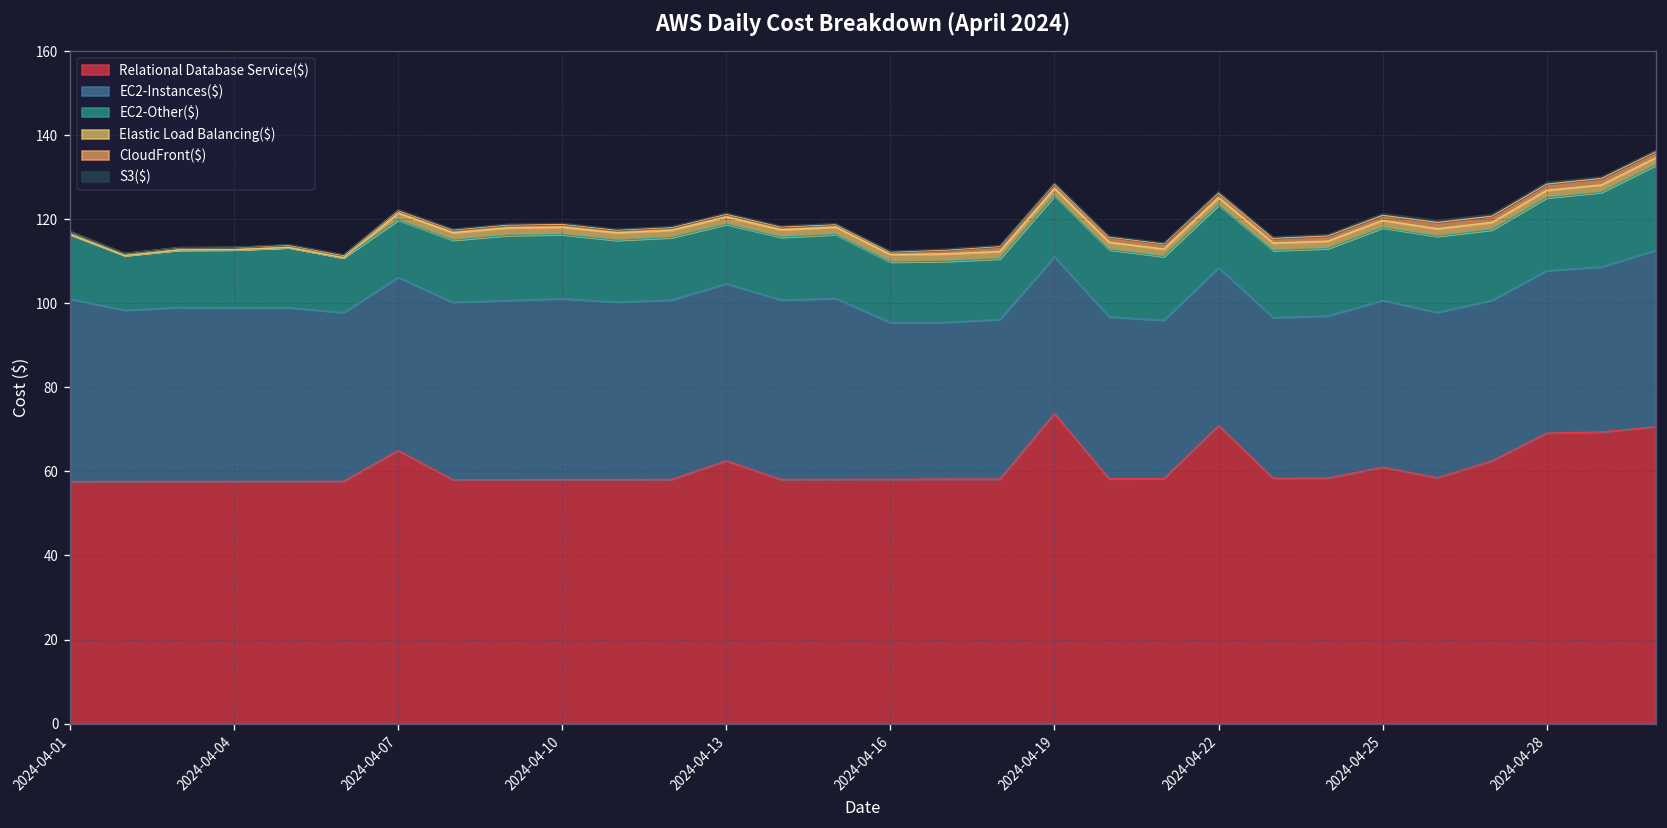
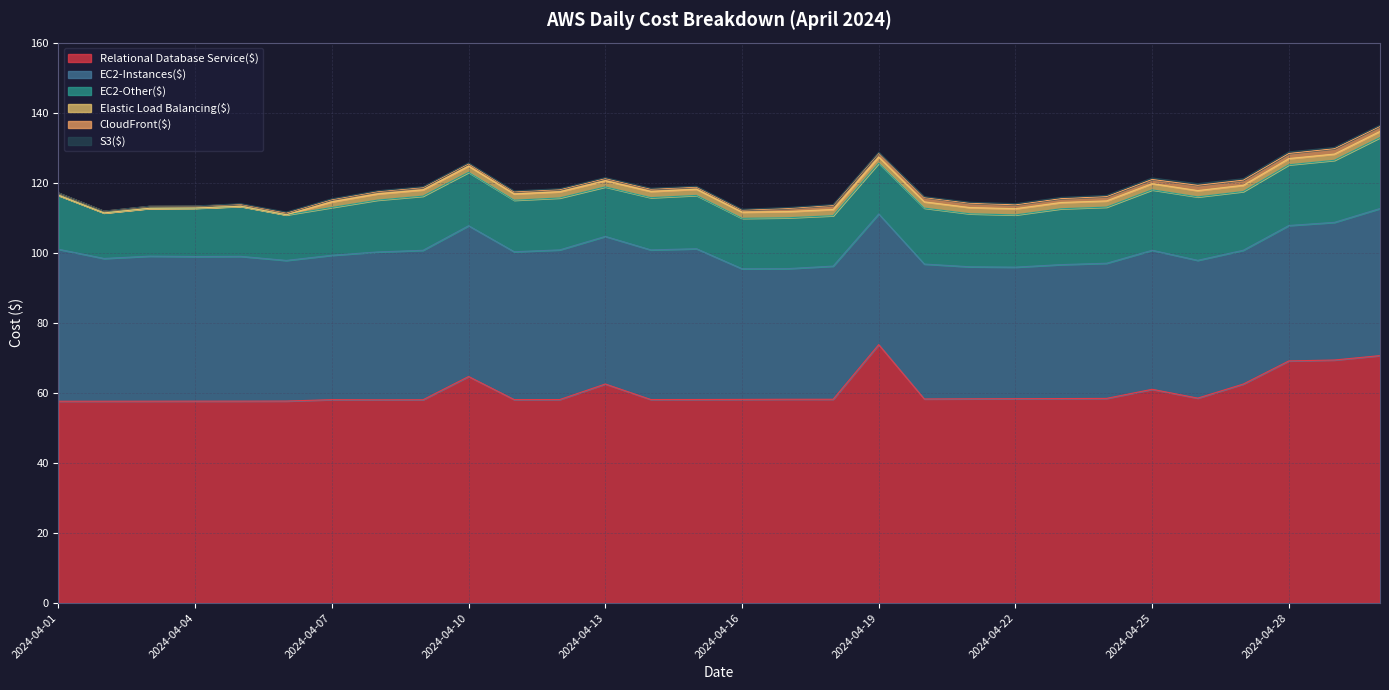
  {
    "Relational Database Service($)": {
      "2024-04-01": 58,
      "2024-04-04": 58,
-     "2024-04-07": 65,
-     "2024-04-10": 58,
+     "2024-04-07": 58,
+     "2024-04-10": 65,
      "2024-04-13": 63,
      "2024-04-16": 58,
      "2024-04-19": 74,
-     "2024-04-22": 71,
+     "2024-04-22": 58,
      "2024-04-25": 61,
      "2024-04-28": 69
    }
  }
